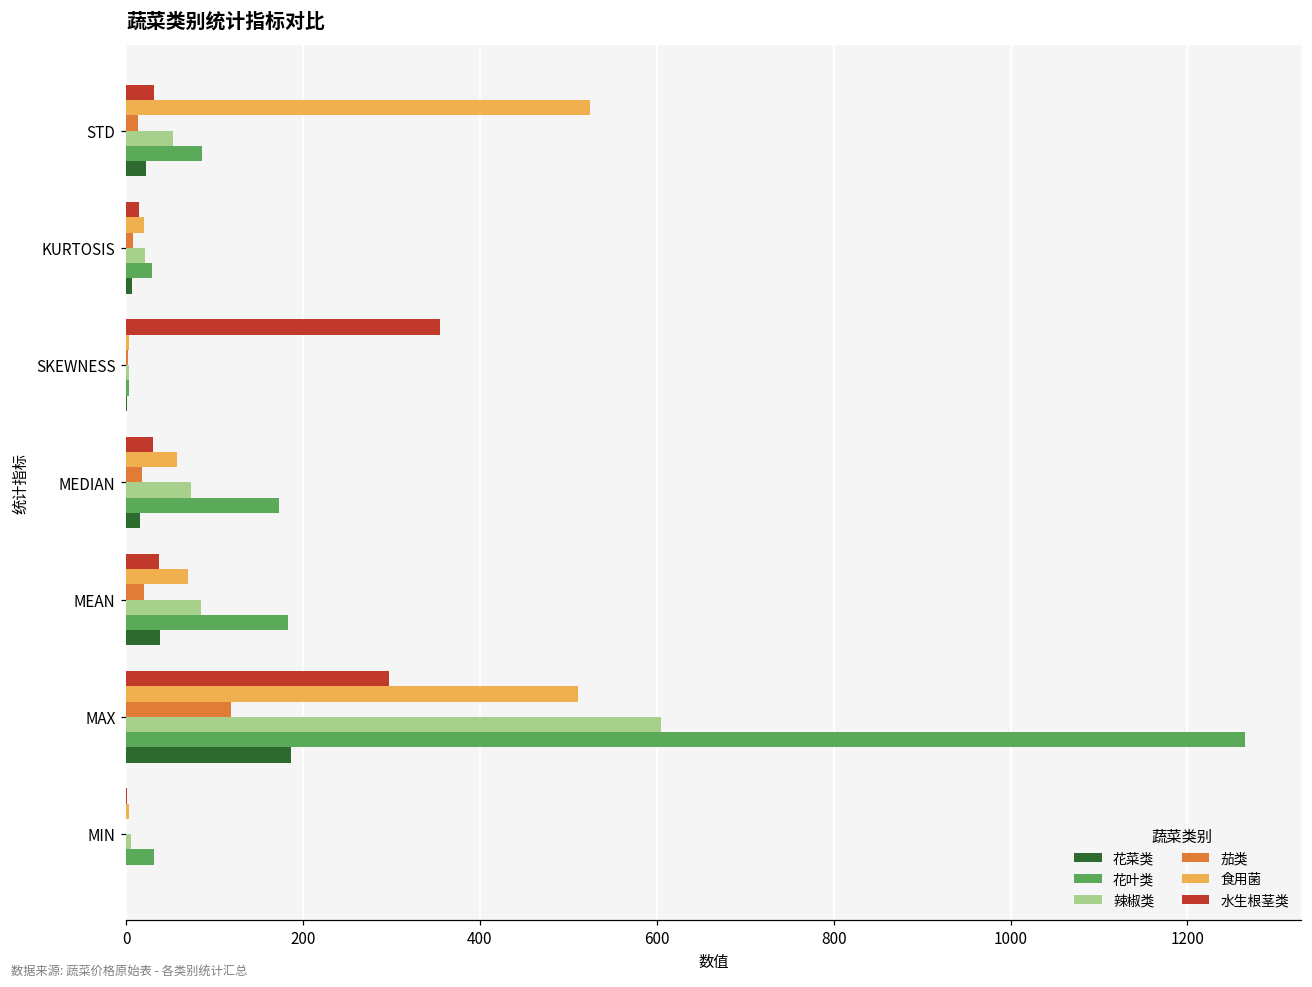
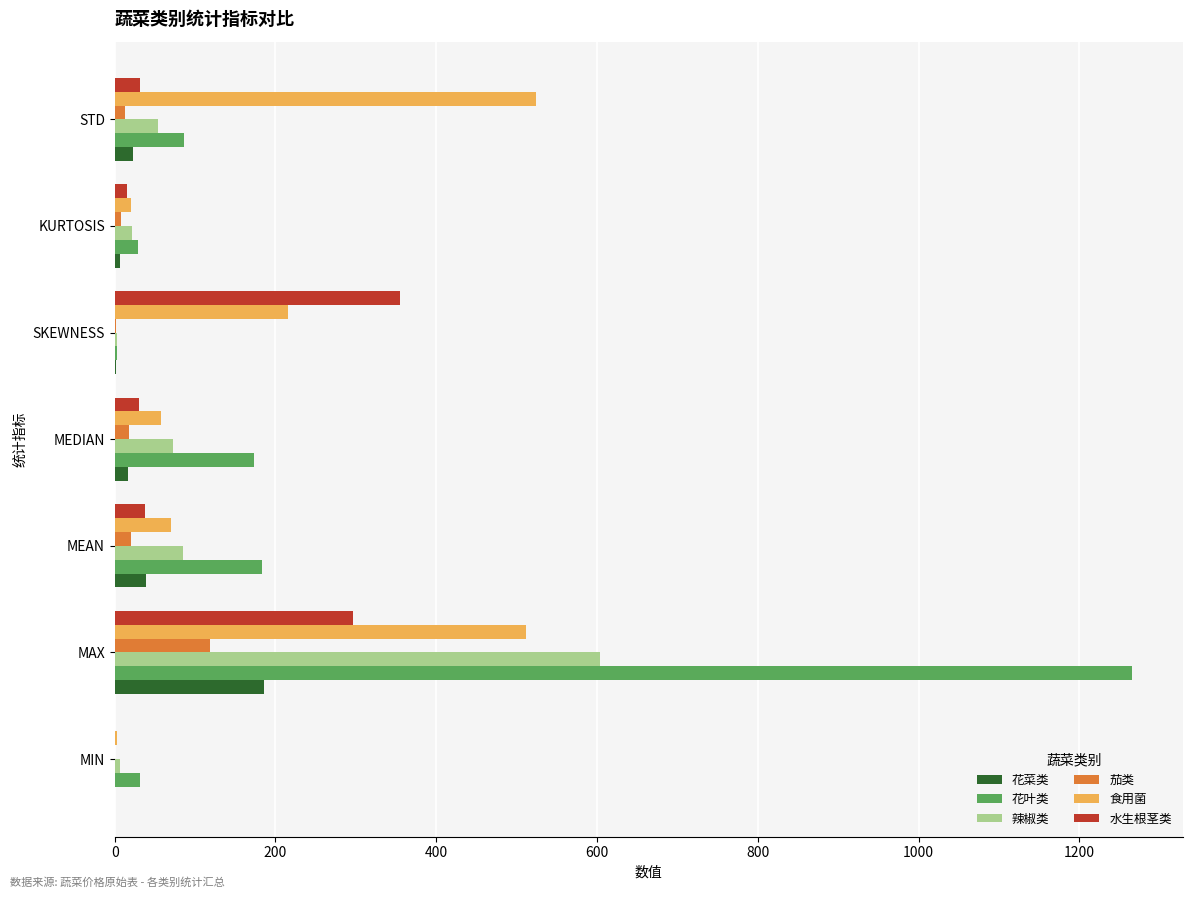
  {
    "花菜类": {
      "STD": 20,
      "KURTOSIS": 10,
      "MEDIAN": 20,
      "MEAN": 40,
      "MAX": 190,
      "MIN": 0
    },
    "花叶类": {
      "STD": 90,
      "KURTOSIS": 30,
      "MEDIAN": 170,
      "MEAN": 180,
      "MAX": 1270,
      "MIN": 30
    },
    "辣椒类": {
      "STD": 50,
      "KURTOSIS": 20,
      "SKEWNESS": 0,
      "MEDIAN": 70,
      "MEAN": 80,
      "MAX": 600,
      "MIN": 10
    },
    "茄类": {
      "STD": 10,
      "KURTOSIS": 10,
      "MEDIAN": 20,
      "MEAN": 20,
      "MAX": 120,
      "MIN": 0
    },
    "食用菌": {
      "STD": 520,
      "KURTOSIS": 20,
-     "SKEWNESS": 0,
+     "SKEWNESS": 220,
      "MEDIAN": 60,
      "MEAN": 70,
      "MAX": 510
    },
    "水生根茎类": {
      "STD": 30,
      "KURTOSIS": 20,
      "SKEWNESS": 350,
      "MEDIAN": 30,
      "MEAN": 40,
      "MAX": 300
    }
  }
